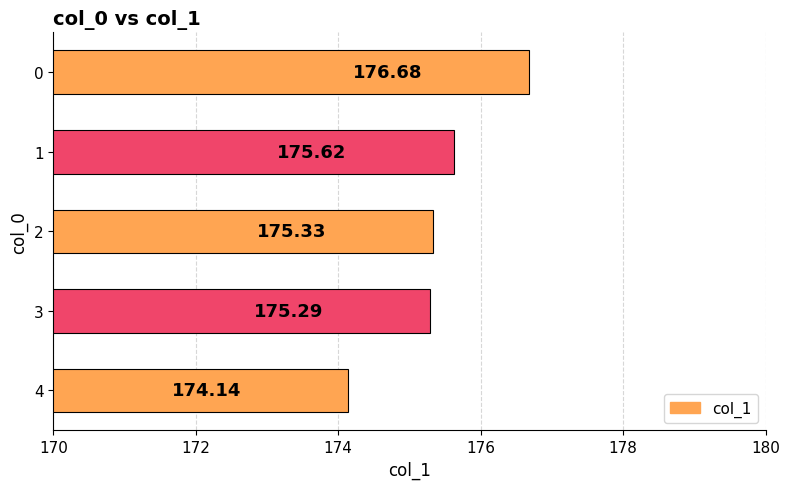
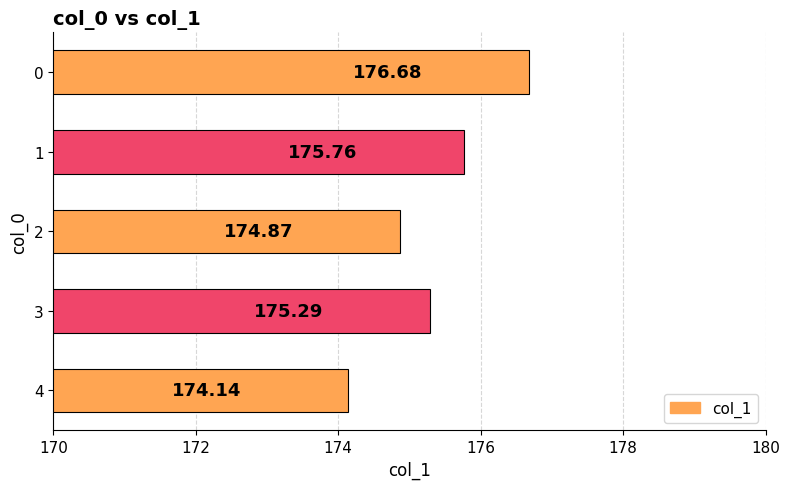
  {
    "0": 176.68,
-   "1": 175.62,
-   "2": 175.33,
+   "1": 175.76,
+   "2": 174.87,
    "3": 175.29,
    "4": 174.14
  }
